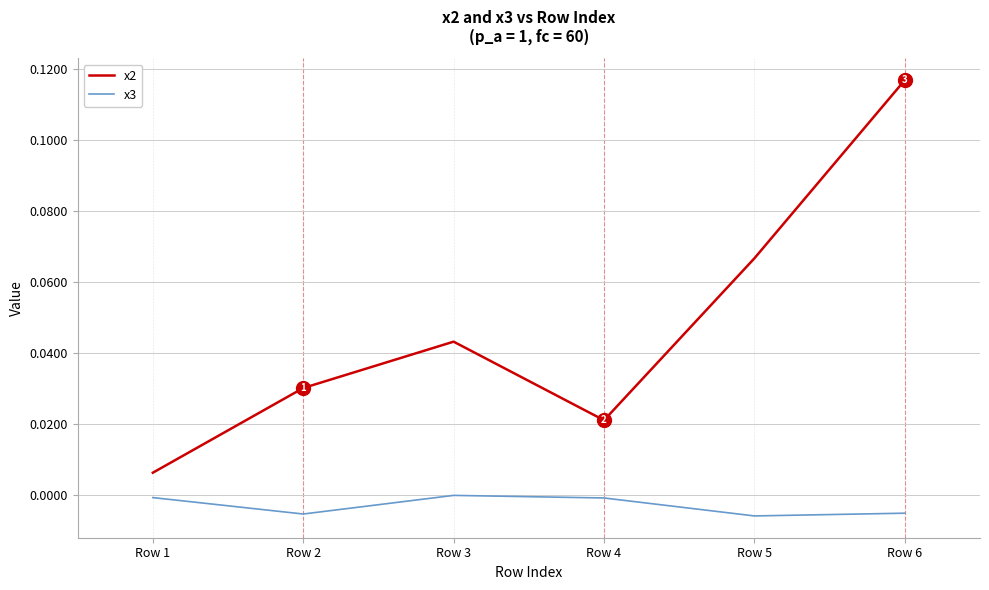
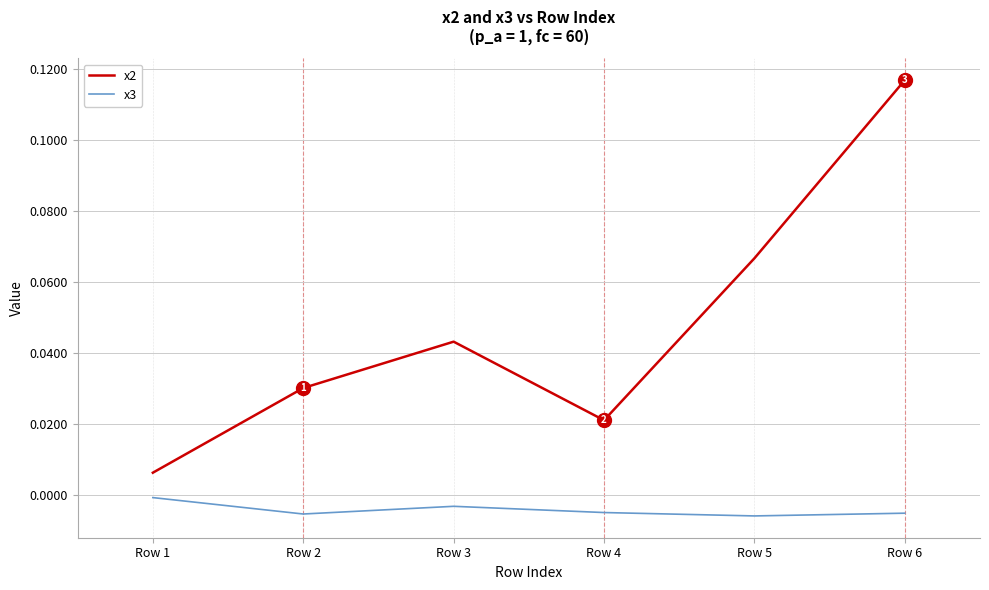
  {
    "x3": {
      "Row 1": -0.001,
      "Row 2": -0.005,
-     "Row 3": 0.000,
-     "Row 4": -0.001,
+     "Row 3": -0.003,
+     "Row 4": -0.005,
      "Row 5": -0.006,
      "Row 6": -0.005
    }
  }
